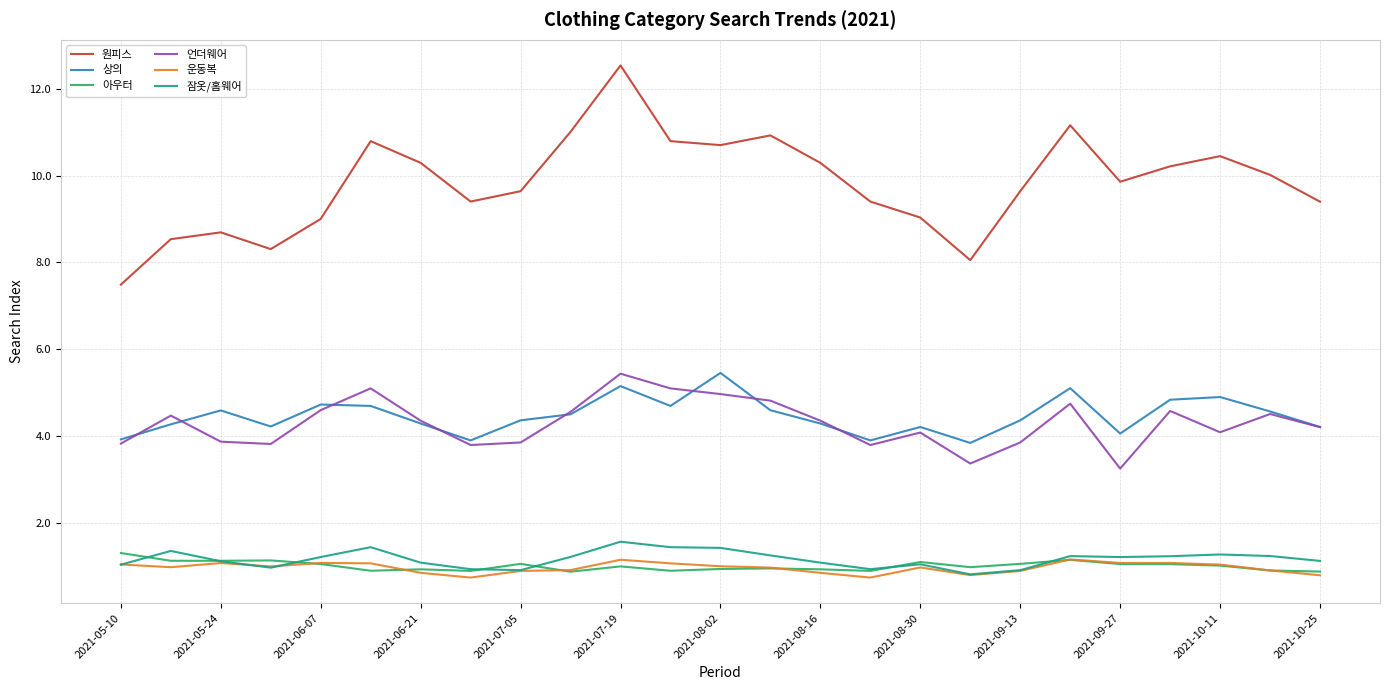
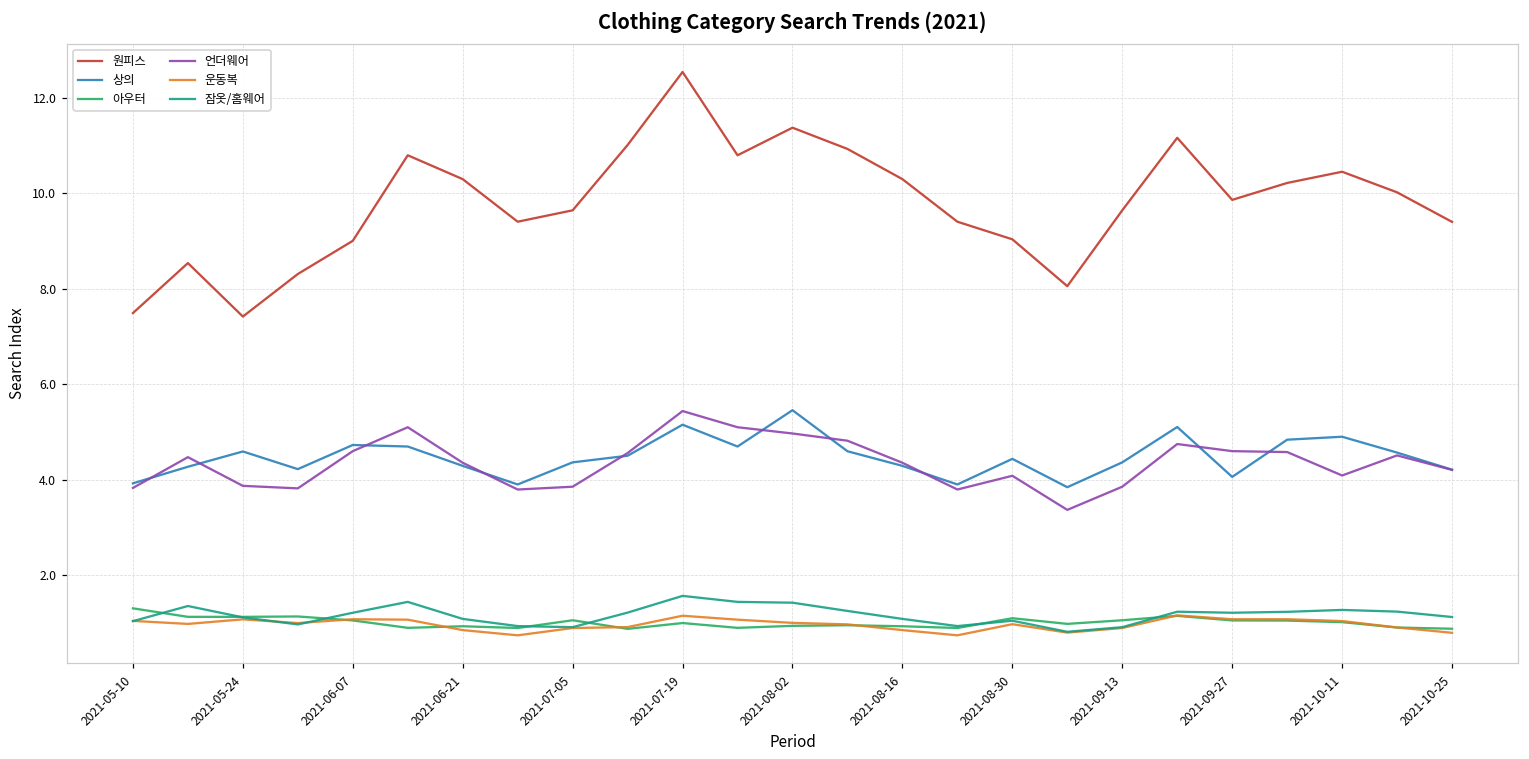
  {
    "원피스": {
      "2021-05-10": 7.5,
-     "2021-05-24": 8.7,
+     "2021-05-24": 7.4,
      "2021-06-07": 9.0,
      "2021-06-21": 10.3,
      "2021-07-05": 9.6,
      "2021-07-19": 12.5,
-     "2021-08-02": 10.7,
+     "2021-08-02": 11.4,
      "2021-08-16": 10.3,
      "2021-08-30": 9.0,
      "2021-09-13": 9.6,
      "2021-09-27": 9.9,
      "2021-10-11": 10.4,
      "2021-10-25": 9.4
    },
    "상의": {
      "2021-05-10": 3.9,
      "2021-05-24": 4.6,
      "2021-06-07": 4.7,
      "2021-06-21": 4.3,
      "2021-07-05": 4.4,
      "2021-07-19": 5.1,
      "2021-08-02": 5.5,
      "2021-08-16": 4.3,
-     "2021-08-30": 4.2,
+     "2021-08-30": 4.4,
      "2021-09-13": 4.4,
      "2021-09-27": 4.1,
      "2021-10-11": 4.9
    },
    "언더웨어": {
      "2021-05-10": 3.8,
      "2021-05-24": 3.9,
      "2021-06-07": 4.6,
      "2021-06-21": 4.4,
      "2021-07-05": 3.8,
      "2021-07-19": 5.4,
      "2021-08-02": 5.0,
      "2021-08-16": 4.4,
      "2021-08-30": 4.1,
      "2021-09-13": 3.8,
-     "2021-09-27": 3.2,
+     "2021-09-27": 4.6,
      "2021-10-11": 4.1
    },
    "운동복": {
      "2021-06-21": 0.8,
      "2021-07-19": 1.1,
      "2021-08-02": 1.0,
      "2021-08-16": 0.8,
      "2021-08-30": 1.0,
      "2021-10-25": 0.8
    }
  }
